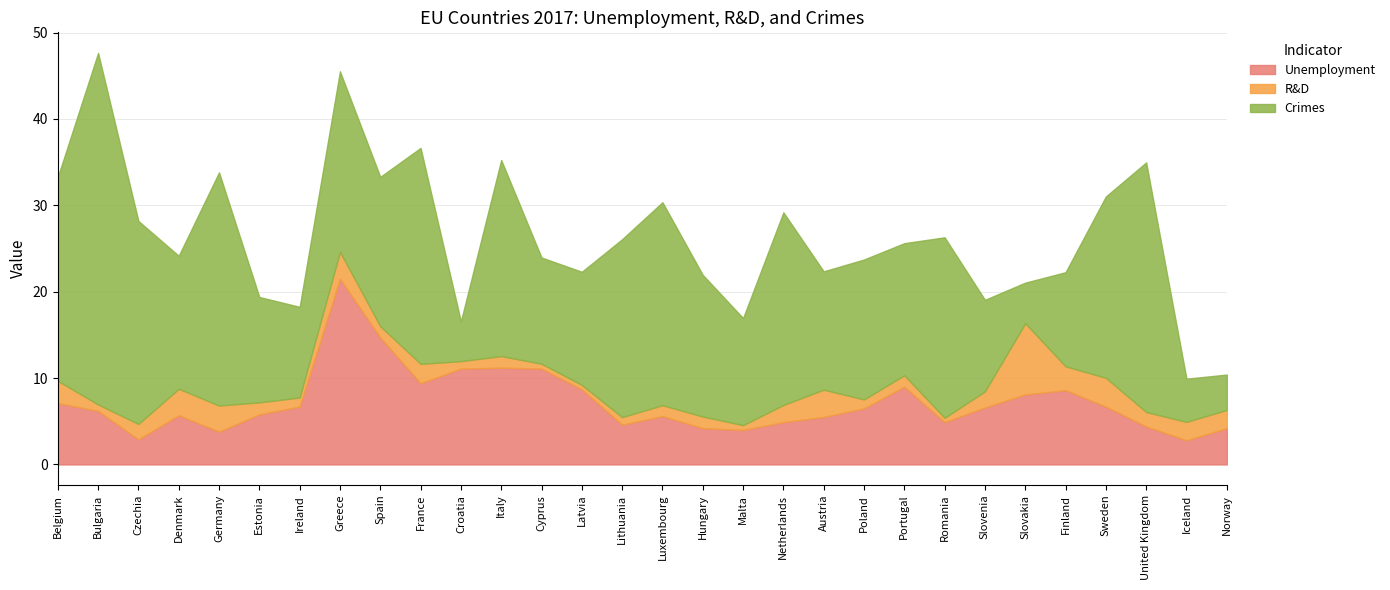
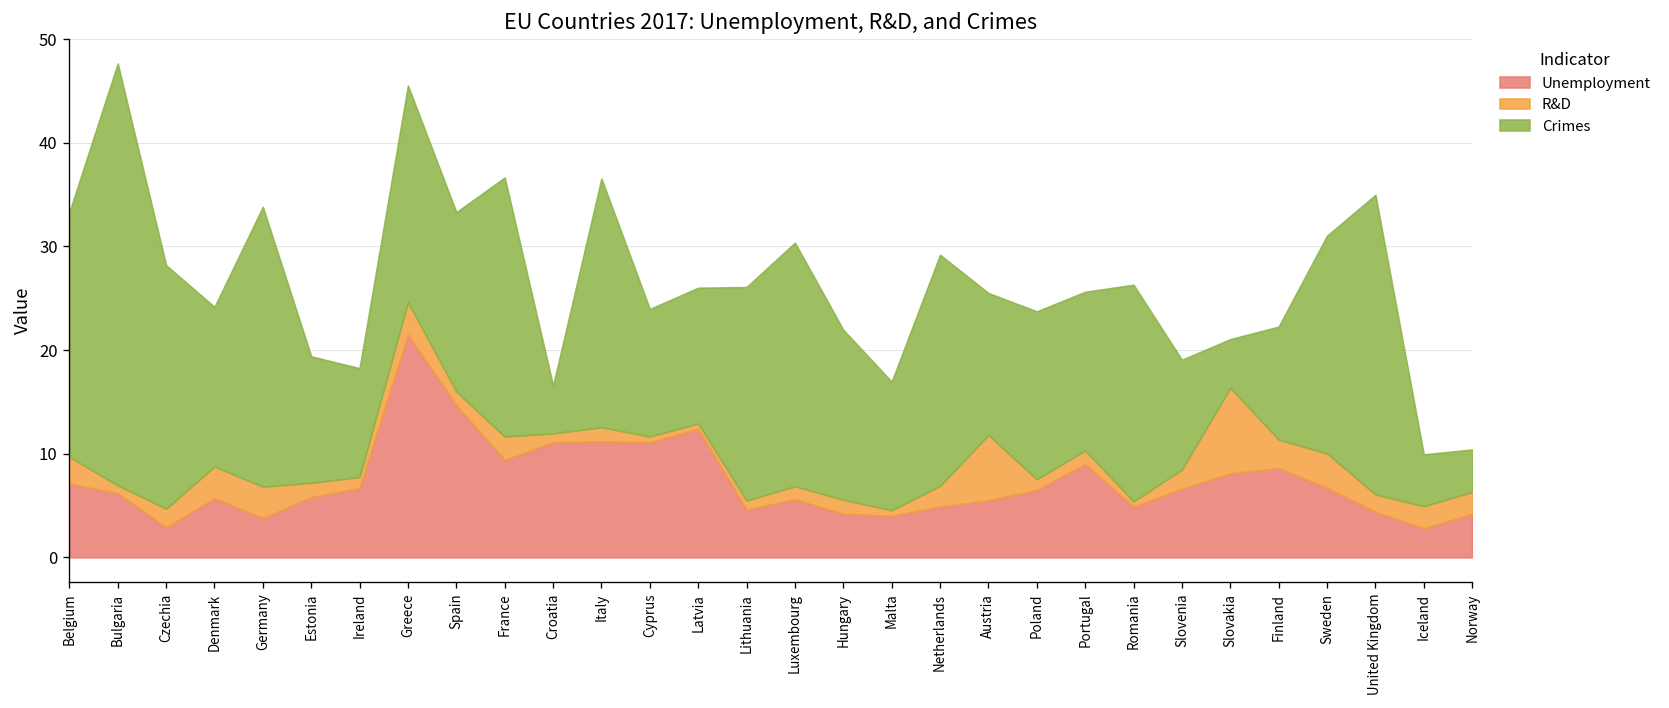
  {
    "Unemployment": {
      "Belgium": 7,
      "Bulgaria": 6,
      "Czechia": 3,
      "Denmark": 6,
      "Germany": 4,
      "Estonia": 6,
      "Ireland": 7,
      "Greece": 22,
      "Spain": 15,
      "France": 9,
      "Croatia": 11,
      "Italy": 11,
      "Cyprus": 11,
-     "Latvia": 9,
+     "Latvia": 12,
      "Lithuania": 5,
      "Luxembourg": 6,
      "Hungary": 4,
      "Malta": 4,
      "Netherlands": 5,
      "Austria": 6,
      "Poland": 7,
      "Portugal": 9,
      "Romania": 5,
      "Slovenia": 7,
      "Slovakia": 8,
      "Finland": 9,
      "Sweden": 7,
      "United Kingdom": 4,
      "Iceland": 3,
      "Norway": 4
    },
    "R&D": {
      "Belgium": 3,
      "Bulgaria": 1,
      "Czechia": 2,
      "Denmark": 3,
      "Germany": 3,
      "Estonia": 1,
      "Ireland": 1,
      "Greece": 3,
      "Spain": 1,
      "France": 2,
      "Croatia": 1,
      "Italy": 1,
      "Cyprus": 1,
      "Latvia": 1,
      "Lithuania": 1,
      "Luxembourg": 1,
      "Hungary": 1,
      "Malta": 1,
      "Netherlands": 2,
-     "Austria": 3,
+     "Austria": 6,
      "Poland": 1,
      "Portugal": 1,
      "Romania": 1,
      "Slovenia": 2,
      "Slovakia": 8,
      "Finland": 3,
      "Sweden": 3,
      "United Kingdom": 2,
      "Iceland": 2,
      "Norway": 2
    },
    "Crimes": {
      "Belgium": 24,
      "Bulgaria": 41,
      "Czechia": 24,
      "Denmark": 15,
      "Germany": 27,
      "Estonia": 12,
      "Ireland": 11,
      "Greece": 21,
      "Spain": 17,
      "France": 25,
      "Croatia": 5,
-     "Italy": 23,
+     "Italy": 24,
      "Cyprus": 12,
      "Latvia": 13,
      "Lithuania": 21,
      "Luxembourg": 24,
      "Hungary": 16,
      "Malta": 12,
      "Netherlands": 22,
      "Austria": 14,
      "Poland": 16,
      "Portugal": 15,
      "Romania": 21,
      "Slovenia": 11,
      "Slovakia": 5,
      "Finland": 11,
      "Sweden": 21,
      "United Kingdom": 29,
      "Iceland": 5,
      "Norway": 4
    }
  }
